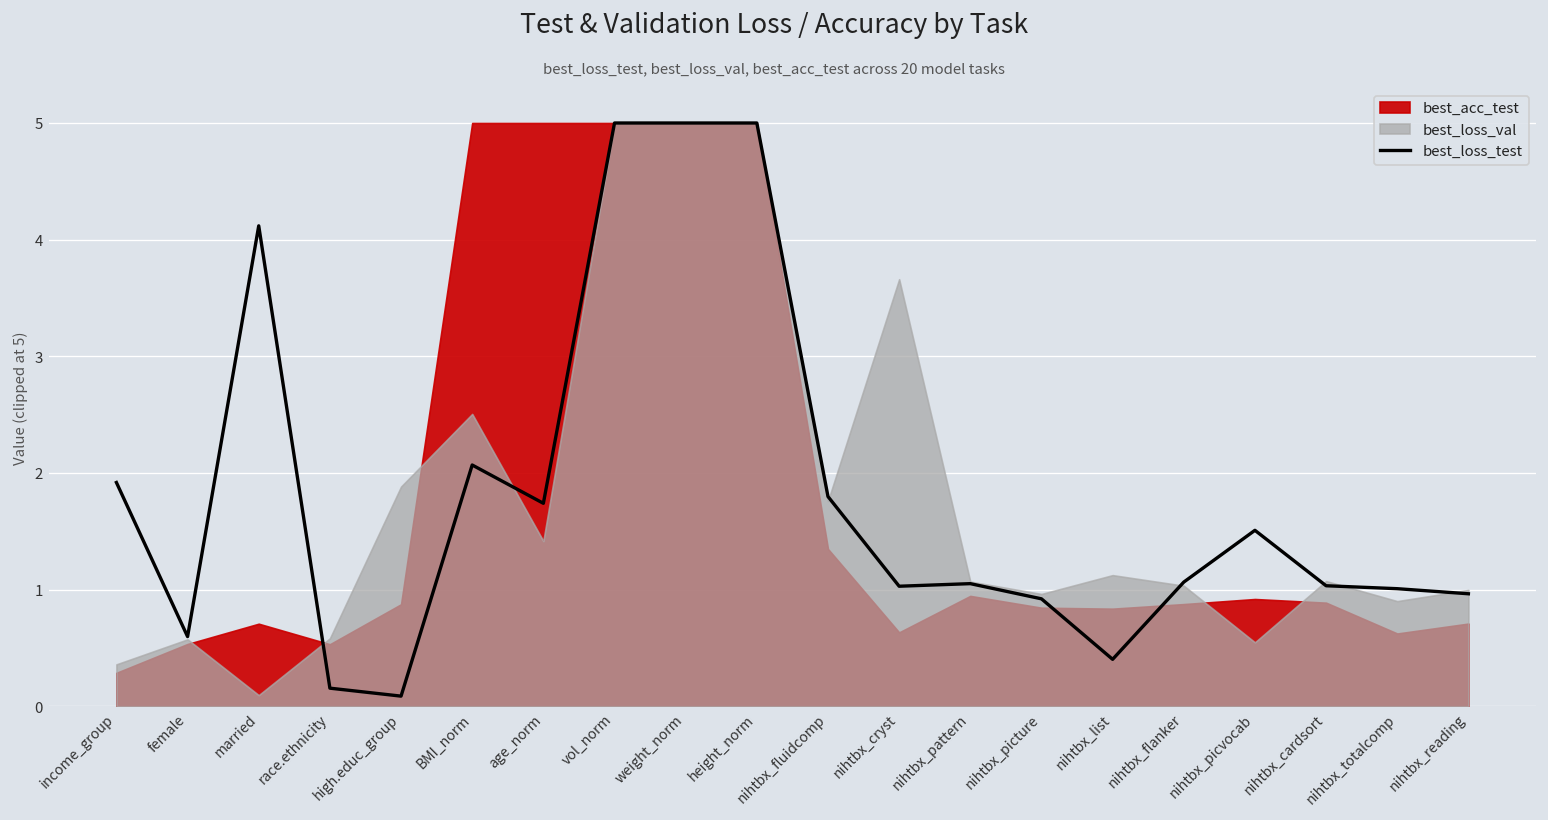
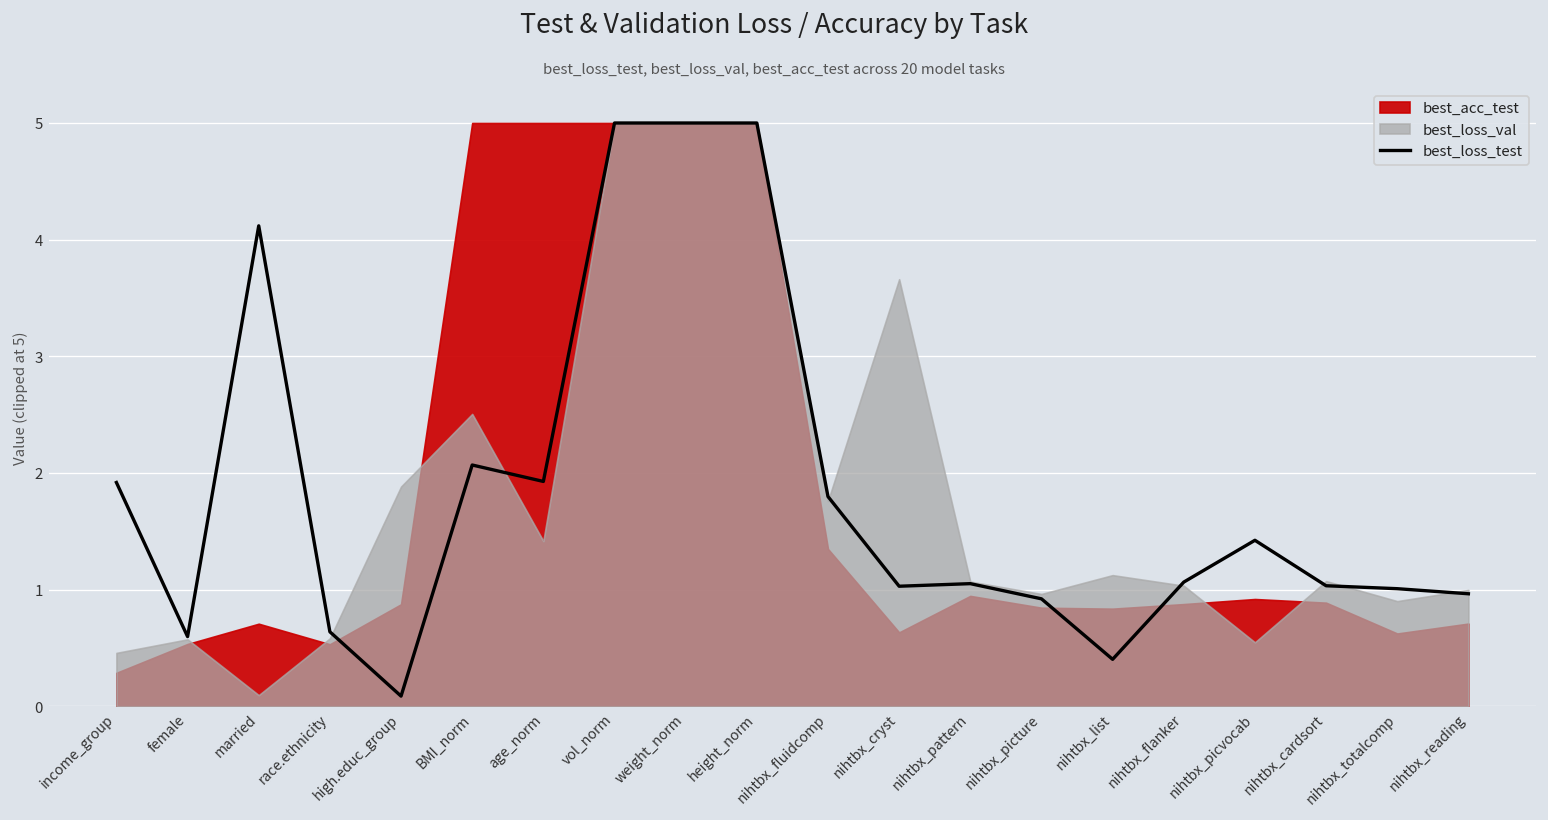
  {
    "best_loss_test": {
      "income_group": 1.9,
      "married": 4.1,
-     "race.ethnicity": 0.2,
+     "race.ethnicity": 0.6,
      "high.educ_group": 0.1,
      "BMI_norm": 2.1,
-     "age_norm": 1.7,
+     "age_norm": 1.9,
      "nihtbx_fluidcomp": 1.8,
      "nihtbx_cryst": 1.0,
      "nihtbx_picture": 0.9,
      "nihtbx_list": 0.4,
      "nihtbx_flanker": 1.1,
-     "nihtbx_picvocab": 1.5,
+     "nihtbx_picvocab": 1.4,
      "nihtbx_cardsort": 1.0,
      "nihtbx_totalcomp": 1.0,
      "nihtbx_reading": 1.0
    },
    "best_acc_test": {
      "income_group": 0.3,
      "female": 0.5,
      "married": 0.7,
      "race.ethnicity": 0.5,
      "high.educ_group": 0.9,
      "BMI_norm": 5.0,
      "age_norm": 5.0,
      "nihtbx_fluidcomp": 1.3,
      "nihtbx_cryst": 0.6,
      "nihtbx_pattern": 0.9,
      "nihtbx_picture": 0.8,
      "nihtbx_list": 0.8,
      "nihtbx_flanker": 0.9,
      "nihtbx_picvocab": 0.9,
      "nihtbx_cardsort": 0.9,
      "nihtbx_totalcomp": 0.6,
      "nihtbx_reading": 0.7
    },
    "best_loss_val": {
-     "income_group": 0.4,
+     "income_group": 0.5,
      "married": 0.1,
      "race.ethnicity": 0.6,
      "high.educ_group": 1.9,
      "BMI_norm": 2.5,
      "age_norm": 1.4,
      "nihtbx_fluidcomp": 1.8,
      "nihtbx_cryst": 3.7,
      "nihtbx_picture": 1.0,
      "nihtbx_list": 1.1,
      "nihtbx_flanker": 1.0,
      "nihtbx_picvocab": 0.5,
      "nihtbx_cardsort": 1.1,
      "nihtbx_totalcomp": 0.9,
      "nihtbx_reading": 1.0
    }
  }
